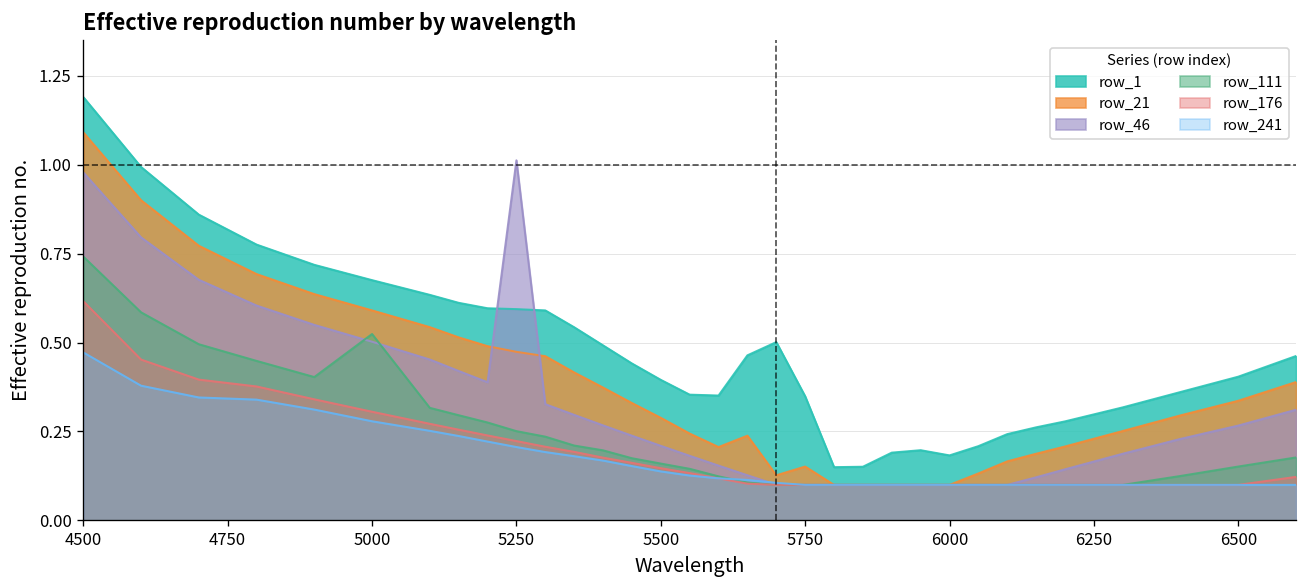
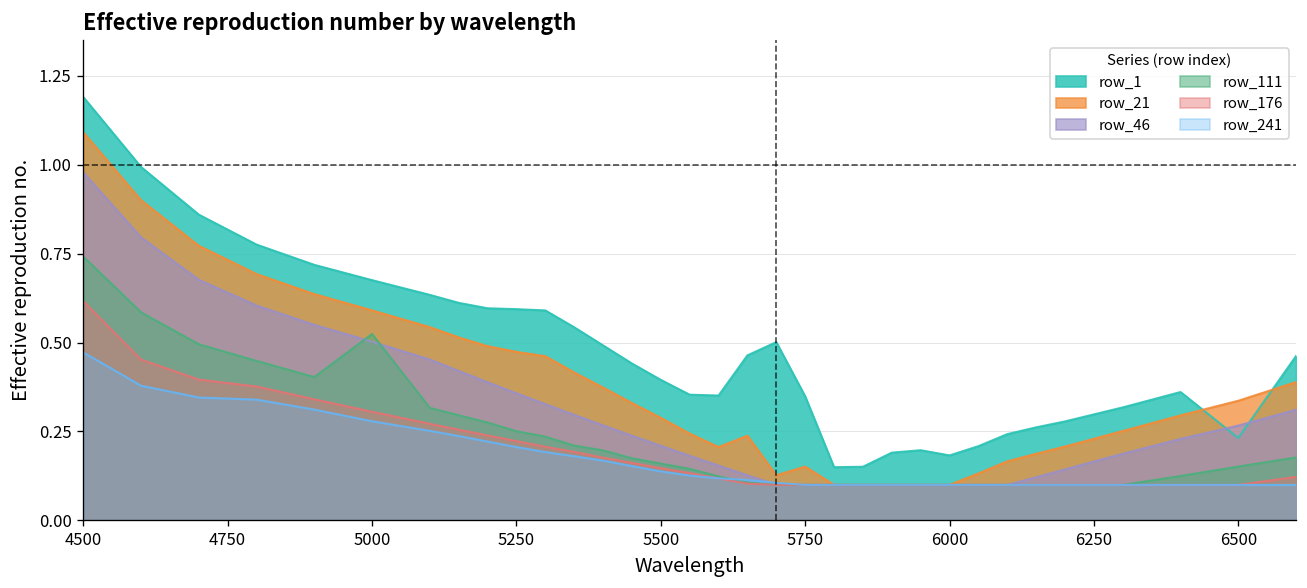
  {
    "row_1": {
      "4500": 1.19,
      "5000": 0.68,
      "5250": 0.59,
      "5500": 0.40,
      "5750": 0.35,
      "6000": 0.18,
-     "6500": 0.40
+     "6500": 0.23
    },
    "row_21": {
      "4500": 1.09,
      "5000": 0.59,
      "5250": 0.47,
      "5500": 0.29,
      "5750": 0.15,
      "6500": 0.34
    },
    "row_46": {
      "4500": 0.98,
      "5000": 0.50,
-     "5250": 1.01,
+     "5250": 0.36,
      "5500": 0.21,
      "6500": 0.27
    },
    "row_111": {
      "4500": 0.74,
      "5000": 0.52,
      "5250": 0.25,
      "5500": 0.16,
      "6500": 0.15
    },
    "row_176": {
      "4500": 0.62,
      "5000": 0.31,
      "5250": 0.22,
      "5500": 0.15
    },
    "row_241": {
      "4500": 0.47,
      "5000": 0.28,
      "5250": 0.21,
      "5500": 0.14
    }
  }
